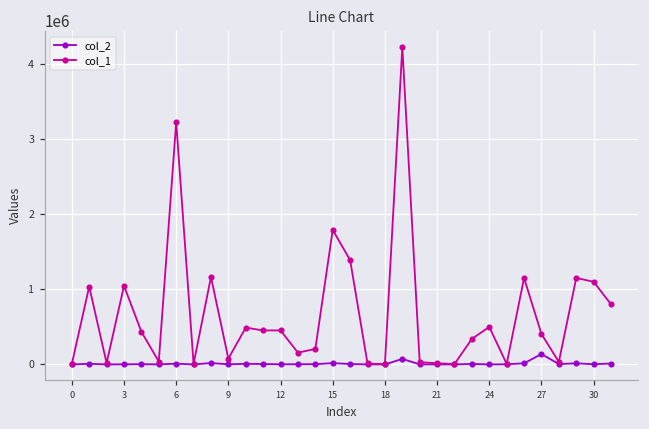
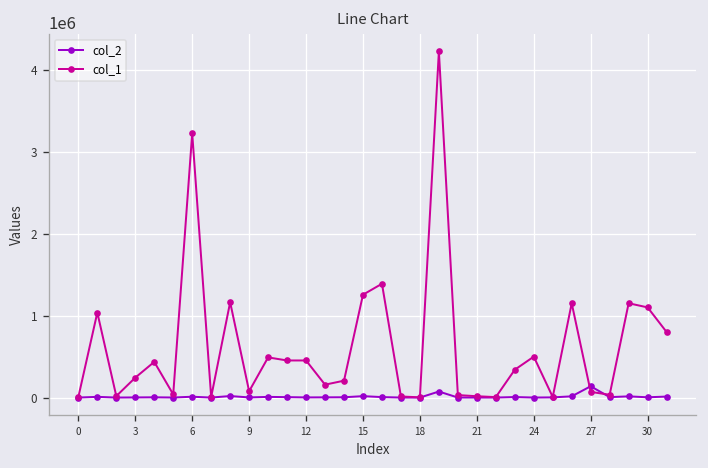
  {
    "col_2": {
      "3": 0,
      "6": 0,
      "9": 0,
      "12": 0,
      "15": 0,
      "24": 0,
      "27": 100000,
      "30": 0
    },
    "col_1": {
-     "3": 1000000,
+     "3": 200000,
      "6": 3200000,
      "9": 100000,
      "12": 500000,
-     "15": 1800000,
+     "15": 1300000,
      "24": 500000,
-     "27": 400000,
+     "27": 100000,
      "30": 1100000
    }
  }
